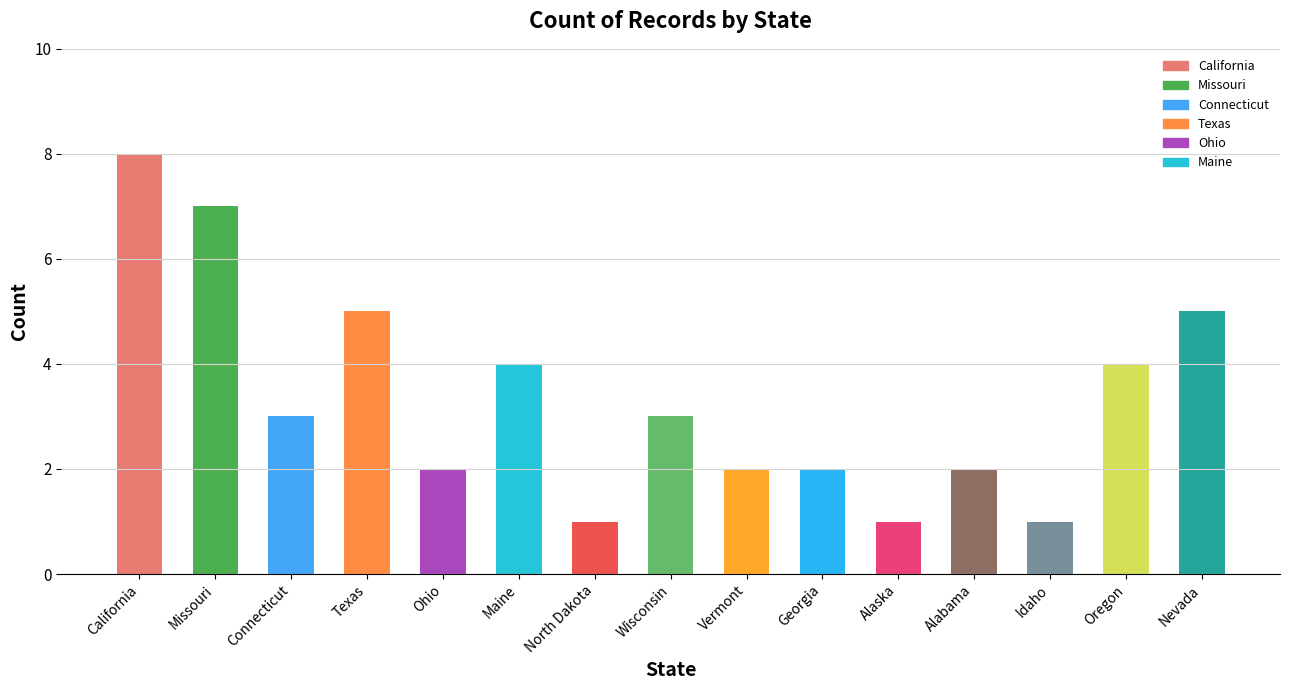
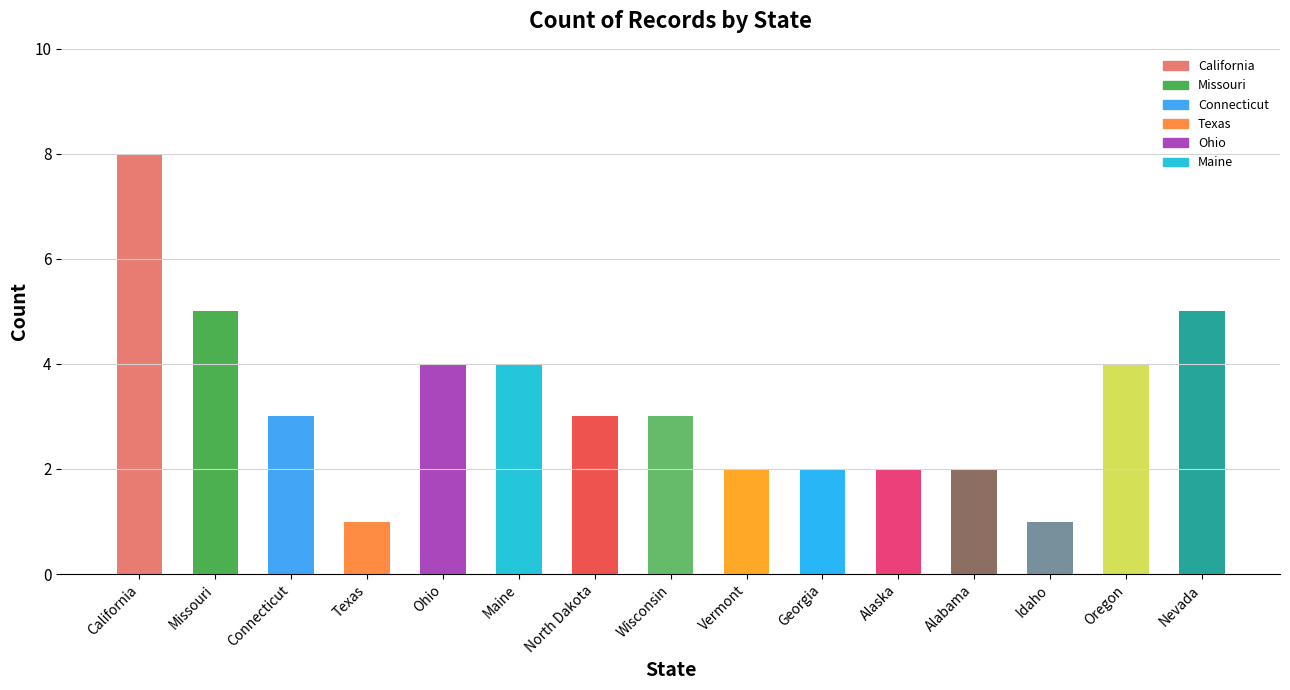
  {
    "California": 8,
-   "Missouri": 7,
+   "Missouri": 5,
    "Connecticut": 3,
-   "Texas": 5,
-   "Ohio": 2,
+   "Texas": 1,
+   "Ohio": 4,
    "Maine": 4,
-   "North Dakota": 1,
+   "North Dakota": 3,
    "Wisconsin": 3,
    "Vermont": 2,
    "Georgia": 2,
-   "Alaska": 1,
+   "Alaska": 2,
    "Alabama": 2,
    "Idaho": 1,
    "Oregon": 4,
    "Nevada": 5
  }
